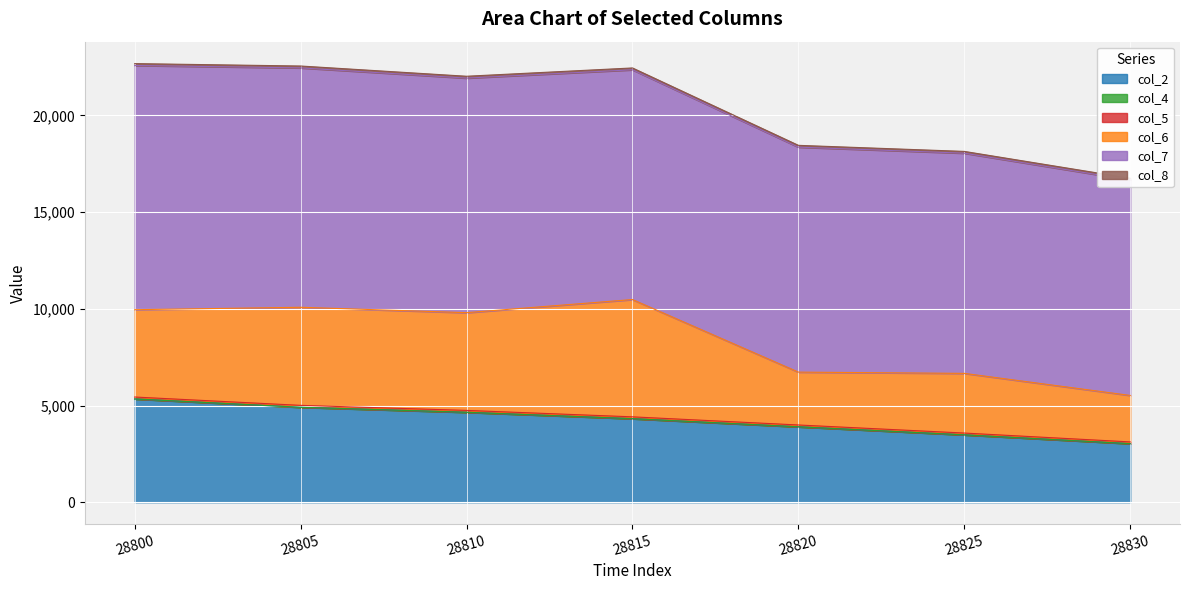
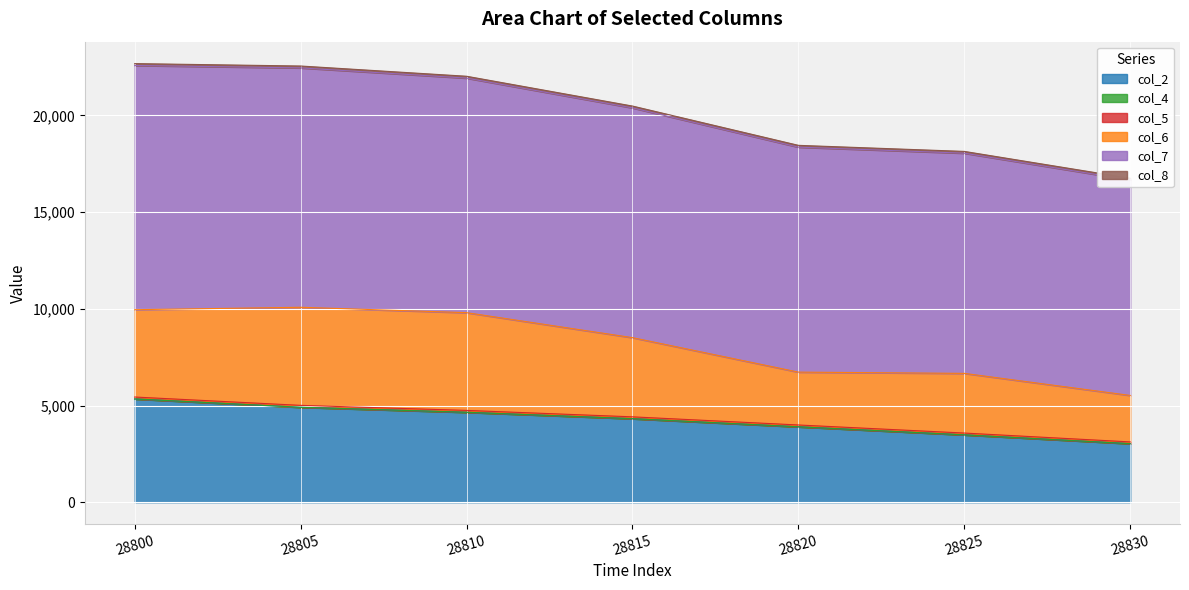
  {
    "col_6": {
      "28800": "4,500",
      "28805": "5,100",
      "28810": "5,100",
-     "28815": "6,100",
+     "28815": "4,100",
      "28820": "2,700",
      "28825": "3,100",
      "28830": "2,400"
    }
  }
